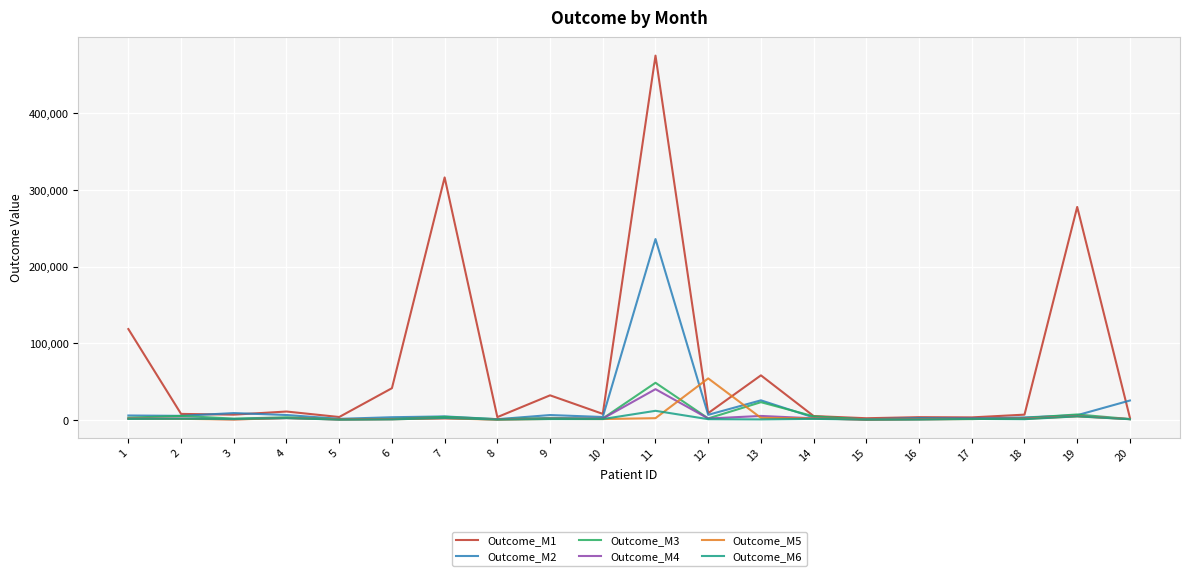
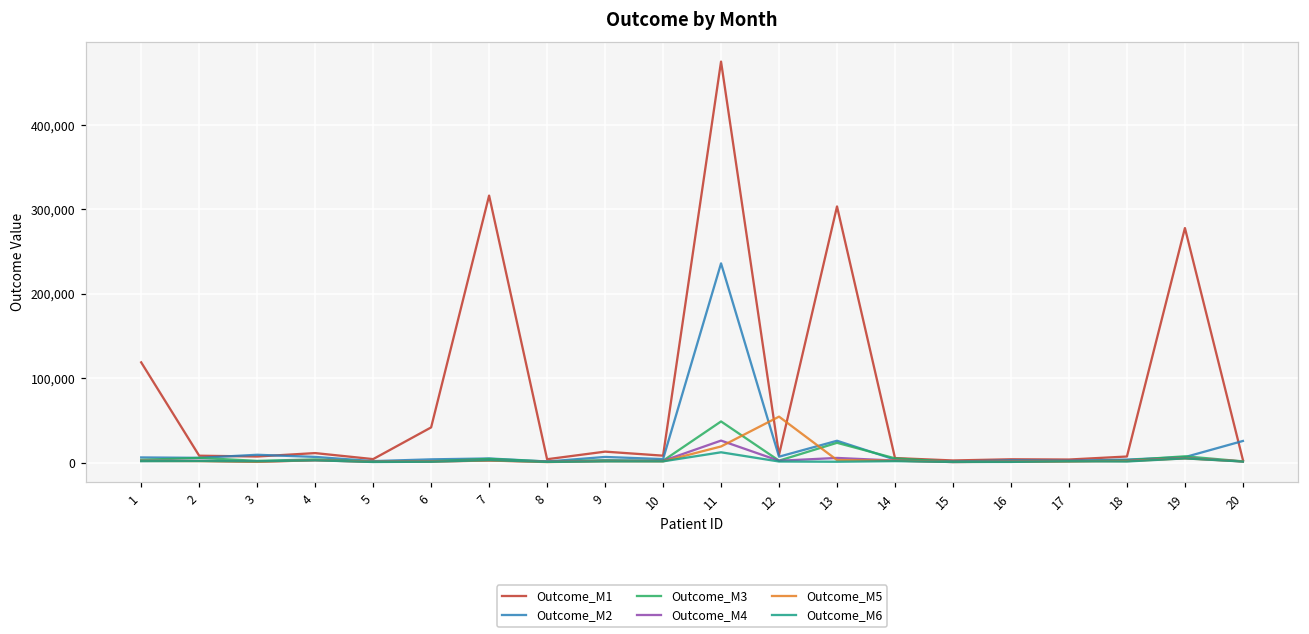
  {
    "Outcome_M1": {
      "1": "120,000",
      "4": "10,000",
      "6": "40,000",
      "7": "320,000",
-     "9": "30,000",
+     "9": "10,000",
      "10": "10,000",
      "11": "480,000",
-     "13": "60,000",
+     "13": "300,000",
      "18": "10,000",
      "19": "280,000"
    },
    "Outcome_M2": {
      "9": "10,000",
      "11": "240,000",
      "20": "30,000"
    },
    "Outcome_M4": {
-     "11": "40,000"
+     "11": "30,000"
    },
    "Outcome_M5": {
-     "11": "0",
+     "11": "20,000",
      "12": "50,000"
    }
  }
